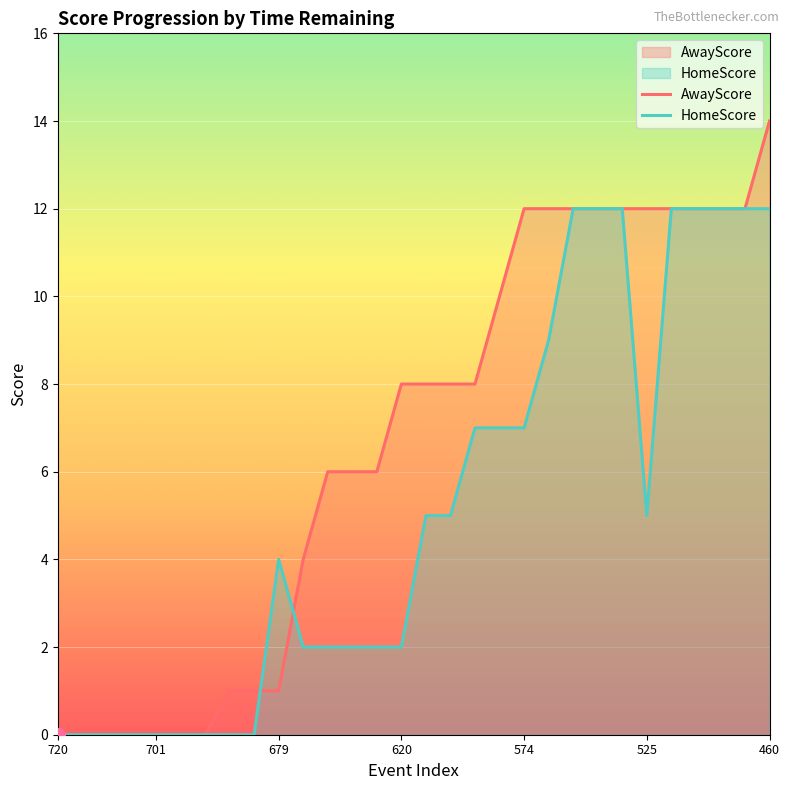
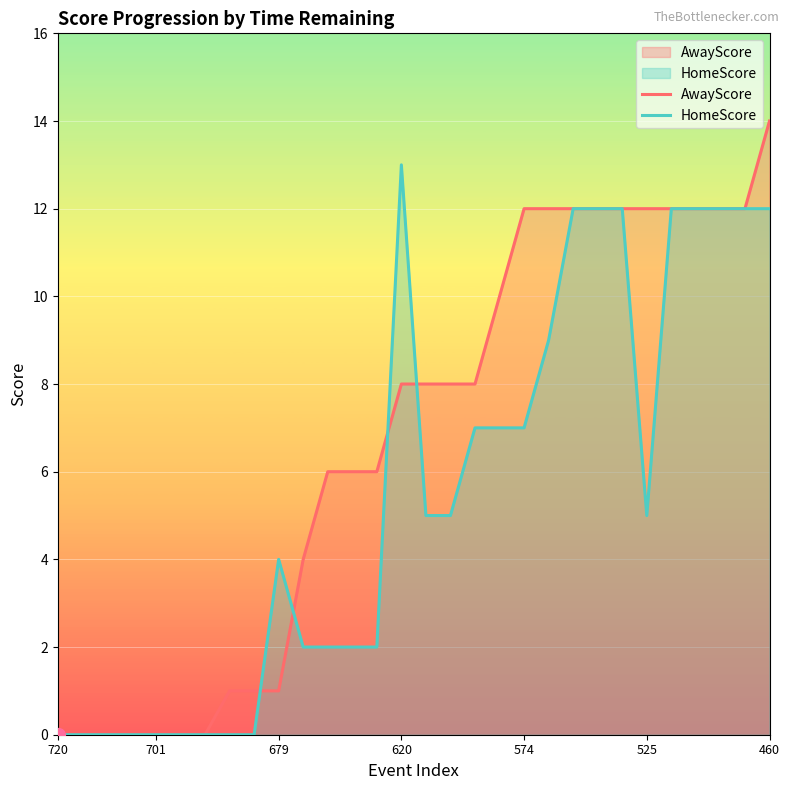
  {
    "HomeScore": {
      "679": 4,
-     "620": 2,
+     "620": 13,
      "574": 7,
      "525": 5,
      "460": 12
    }
  }
